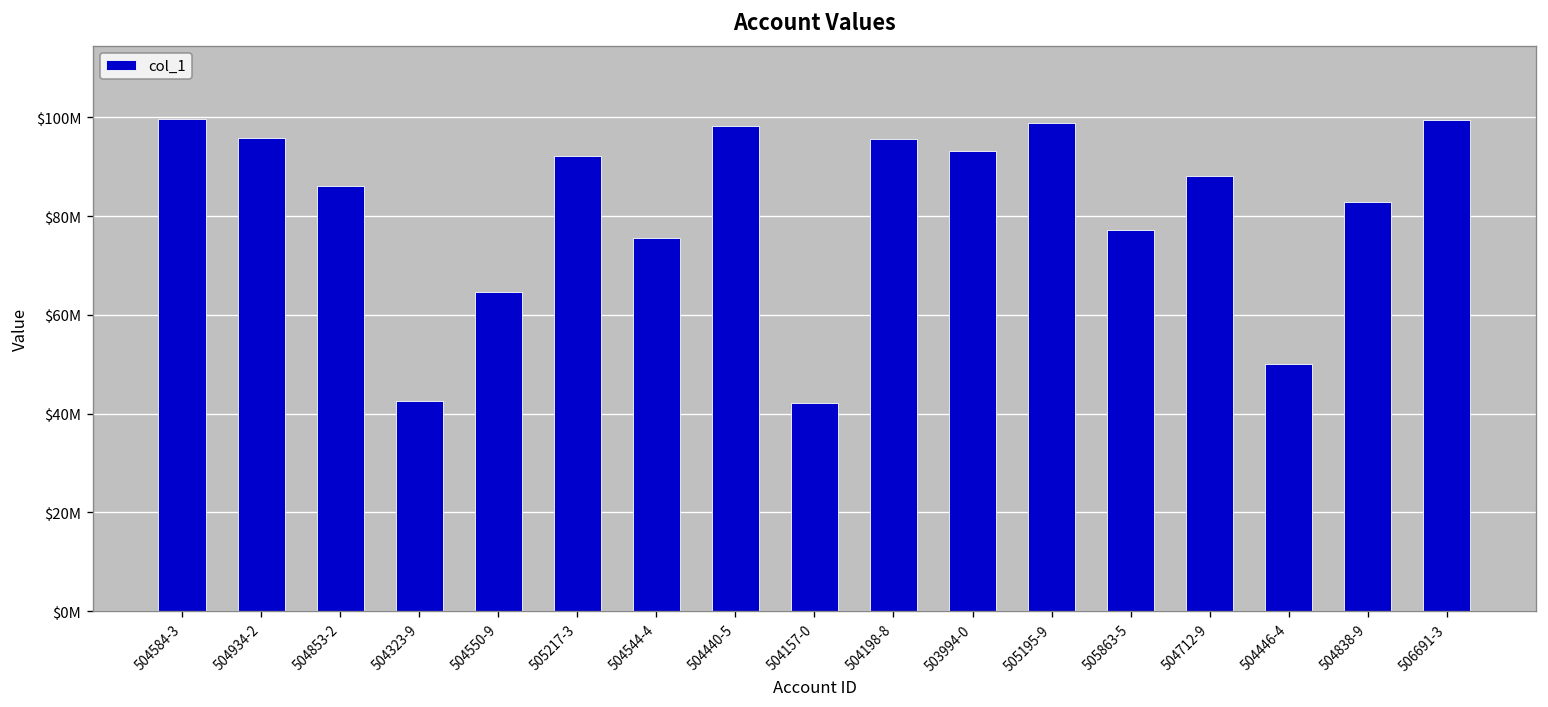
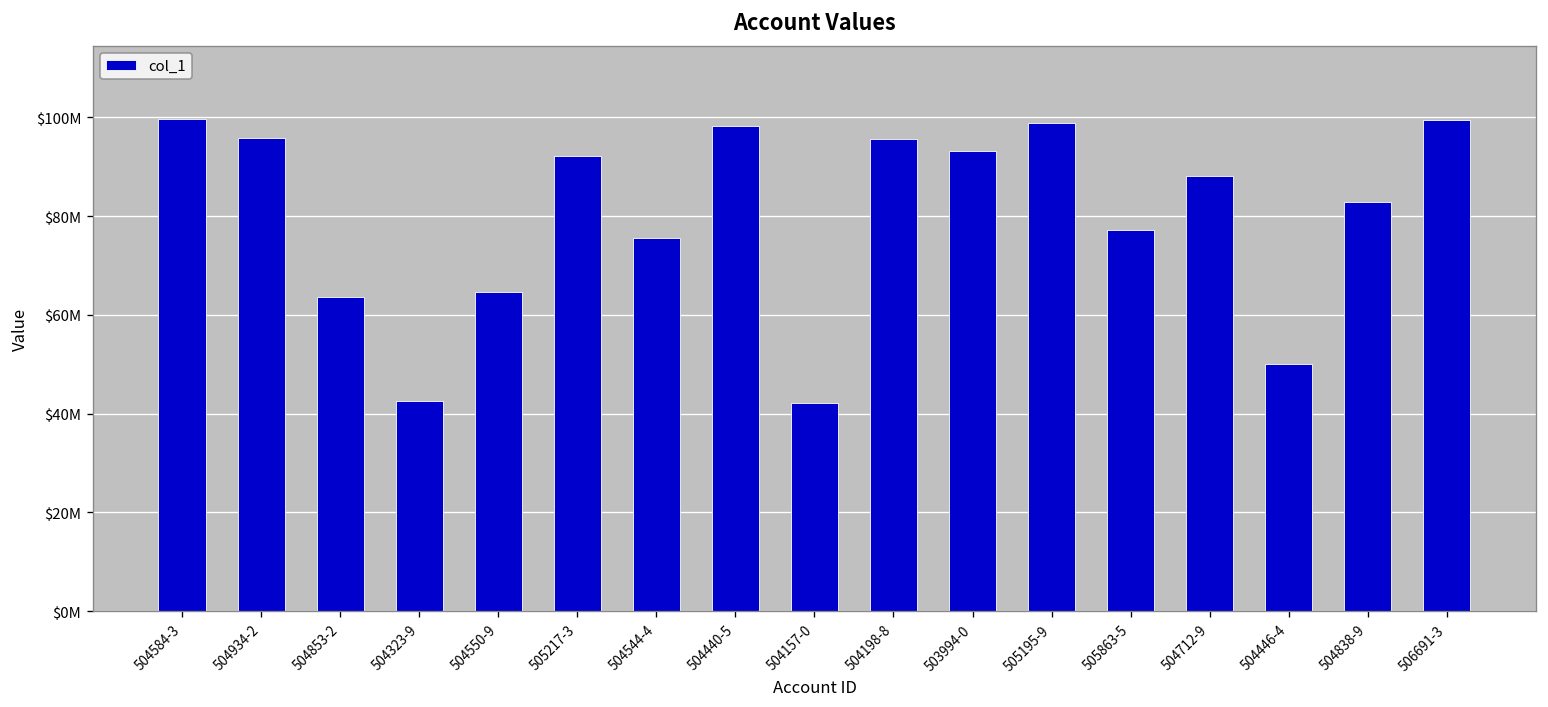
  {
    "504584-3": "$100000000",
    "504934-2": "$96000000",
-   "504853-2": "$86000000",
+   "504853-2": "$64000000",
    "504323-9": "$43000000",
    "504550-9": "$65000000",
    "505217-3": "$92000000",
    "504544-4": "$76000000",
    "504440-5": "$98000000",
    "504157-0": "$42000000",
    "504198-8": "$96000000",
    "503994-0": "$93000000",
    "505195-9": "$99000000",
    "505863-5": "$77000000",
    "504712-9": "$88000000",
    "504446-4": "$50000000",
    "504838-9": "$83000000",
    "506691-3": "$99000000"
  }
